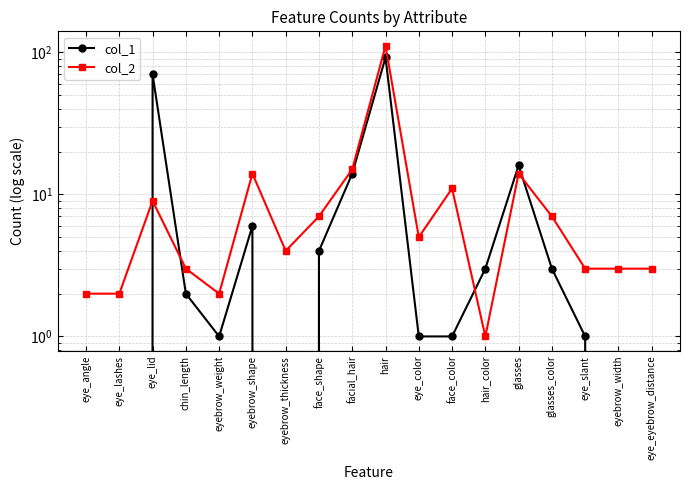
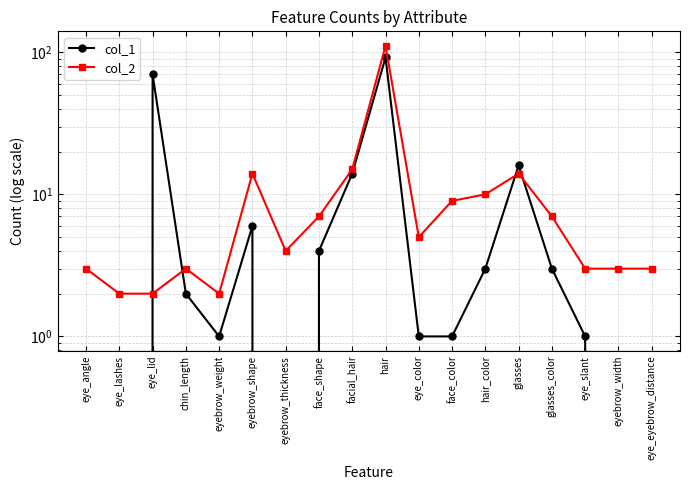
  {
    "col_1": {
      "eye_lid": 70,
      "chin_length": 2,
      "eyebrow_weight": 1,
      "eyebrow_shape": 6,
      "face_shape": 4,
      "facial_hair": 14,
      "hair": 90,
      "eye_color": 1,
      "face_color": 1,
      "hair_color": 3,
      "glasses": 16,
      "glasses_color": 3,
      "eye_slant": 1
    },
    "col_2": {
-     "eye_angle": 2,
+     "eye_angle": 3,
      "eye_lashes": 2,
-     "eye_lid": 9,
+     "eye_lid": 2,
      "chin_length": 3,
      "eyebrow_weight": 2,
      "eyebrow_shape": 14,
      "eyebrow_thickness": 4,
      "face_shape": 7,
      "facial_hair": 15,
      "hair": 110,
      "eye_color": 5,
-     "face_color": 11,
-     "hair_color": 1,
+     "face_color": 9,
+     "hair_color": 10,
      "glasses": 14,
      "glasses_color": 7,
      "eye_slant": 3,
      "eyebrow_width": 3,
      "eye_eyebrow_distance": 3
    }
  }
